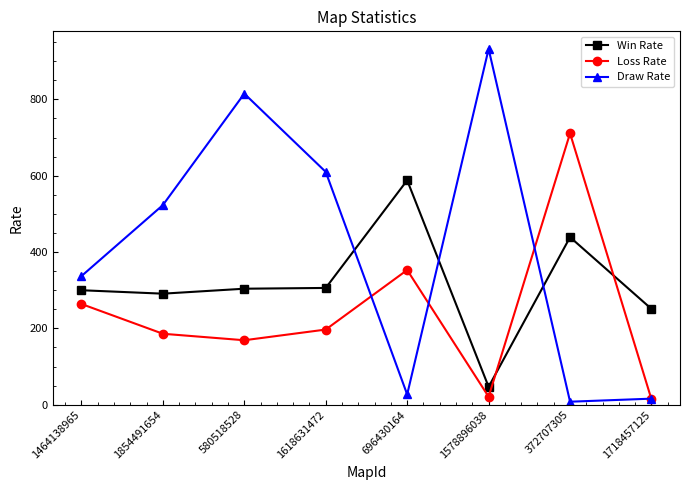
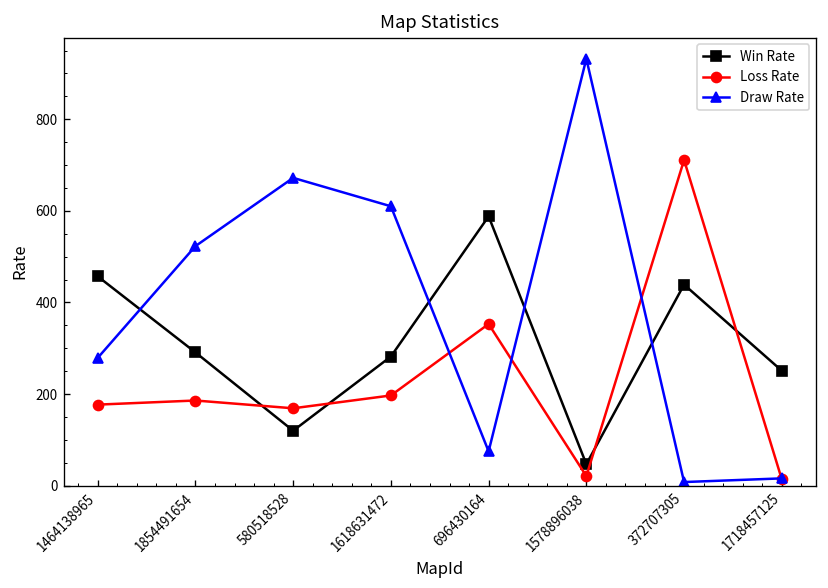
  {
    "Win Rate": {
-     "1464138965": 300,
+     "1464138965": 460,
      "1854491654": 290,
-     "580518528": 300,
-     "1618631472": 310,
+     "580518528": 120,
+     "1618631472": 280,
      "696430164": 590,
      "1578896038": 50,
      "372707305": 440,
      "1718457125": 250
    },
    "Loss Rate": {
-     "1464138965": 260,
+     "1464138965": 180,
      "1854491654": 190,
      "580518528": 170,
      "1618631472": 200,
      "696430164": 350,
      "1578896038": 20,
      "372707305": 710
    },
    "Draw Rate": {
-     "1464138965": 340,
+     "1464138965": 280,
      "1854491654": 520,
-     "580518528": 820,
+     "580518528": 670,
      "1618631472": 610,
-     "696430164": 30,
+     "696430164": 80,
      "1578896038": 930,
      "372707305": 10
    }
  }
